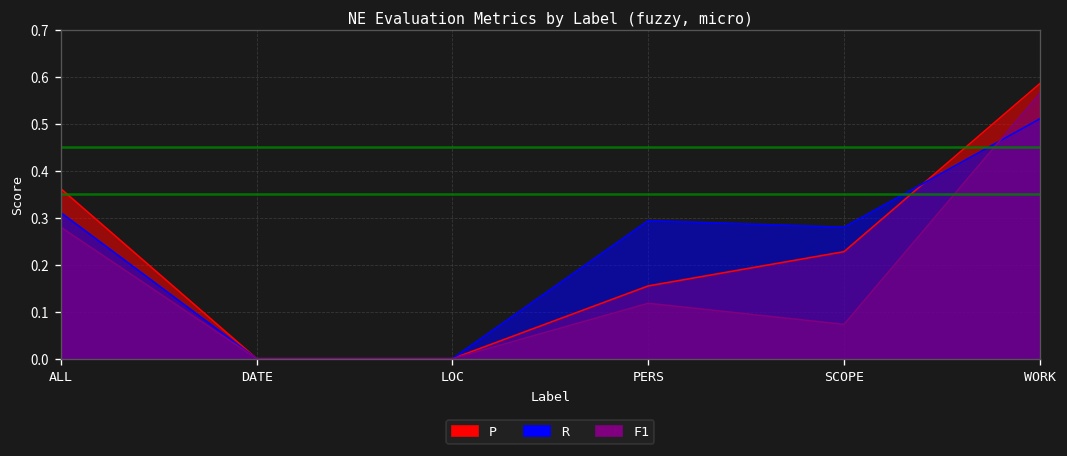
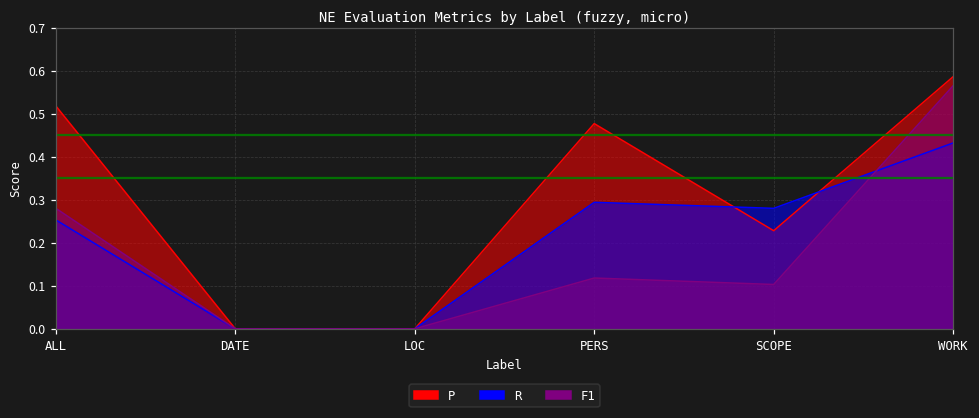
  {
    "P": {
-     "ALL": 0.36,
-     "PERS": 0.16,
+     "ALL": 0.52,
+     "PERS": 0.48,
      "SCOPE": 0.23,
      "WORK": 0.59
    },
    "R": {
-     "ALL": 0.31,
+     "ALL": 0.25,
      "PERS": 0.29,
      "SCOPE": 0.28,
-     "WORK": 0.51
+     "WORK": 0.43
    },
    "F1": {
      "ALL": 0.28,
      "PERS": 0.12,
-     "SCOPE": 0.07,
+     "SCOPE": 0.10,
      "WORK": 0.57
    }
  }
